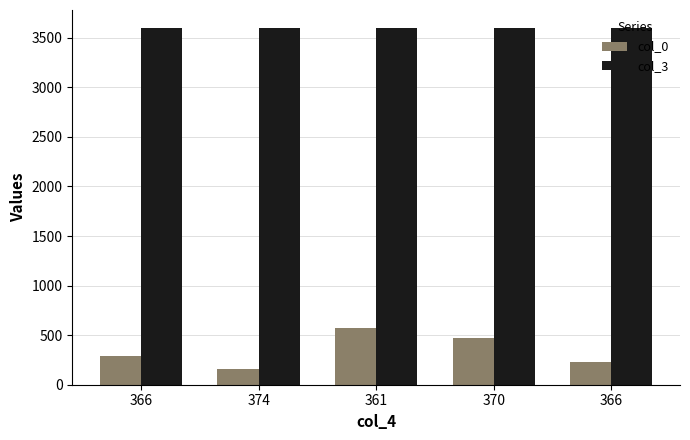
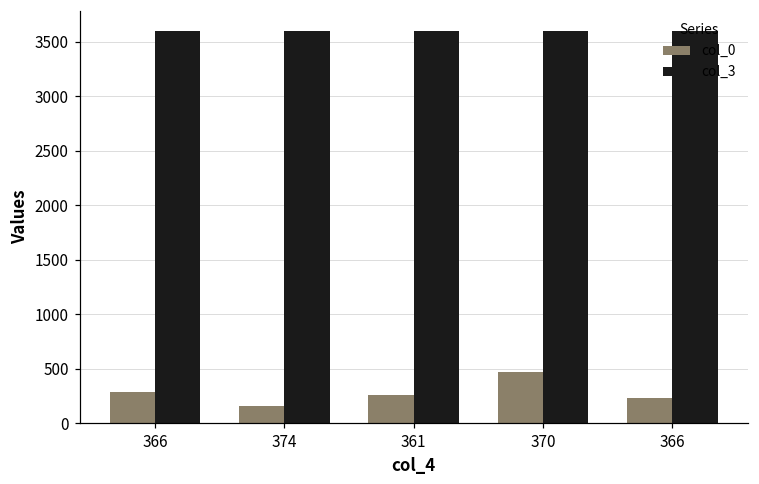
  {
    "col_0": {
      "374": 200,
-     "361": 600,
+     "361": 300,
      "370": 500
    },
    "col_3": {
      "374": 3600,
      "361": 3600,
      "370": 3600
    }
  }
